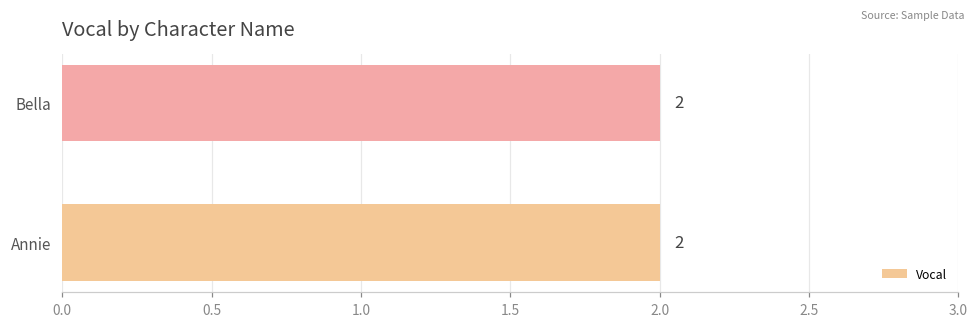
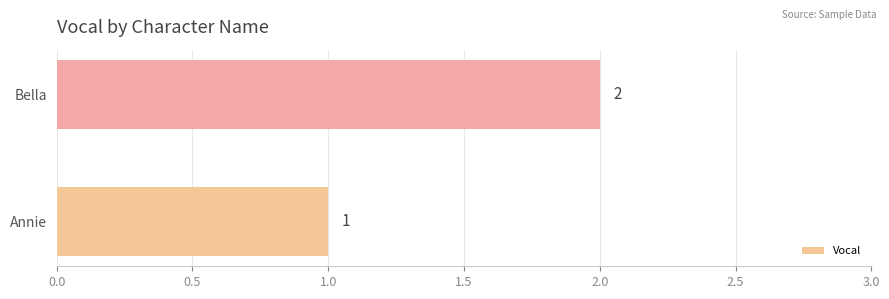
  {
    "Bella": 2,
-   "Annie": 2
+   "Annie": 1
  }
